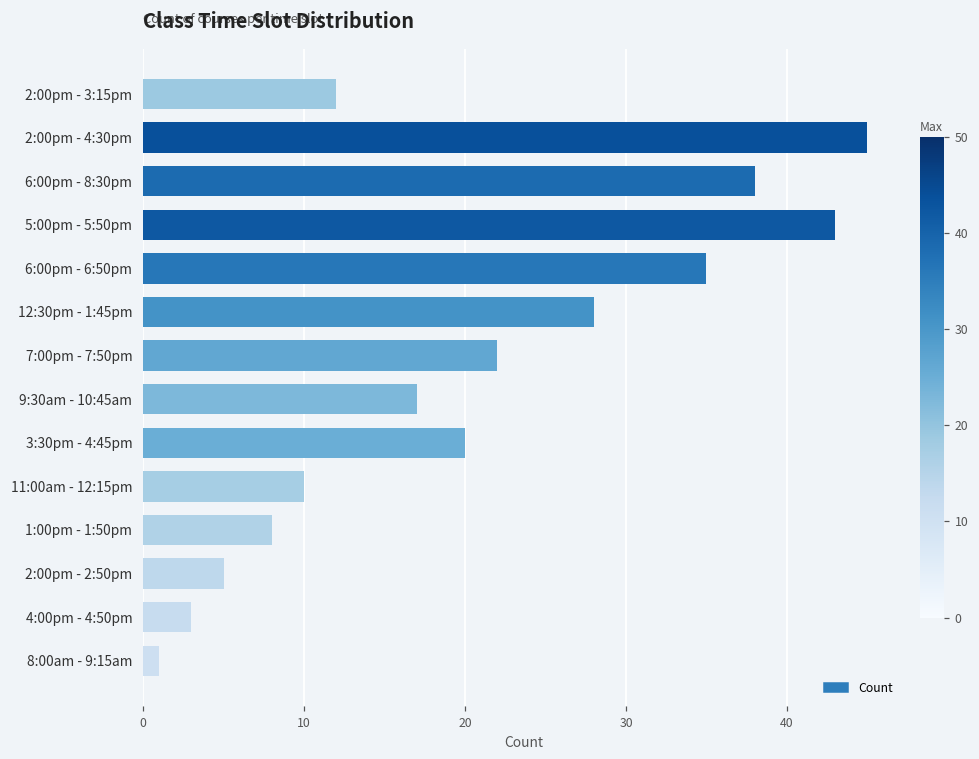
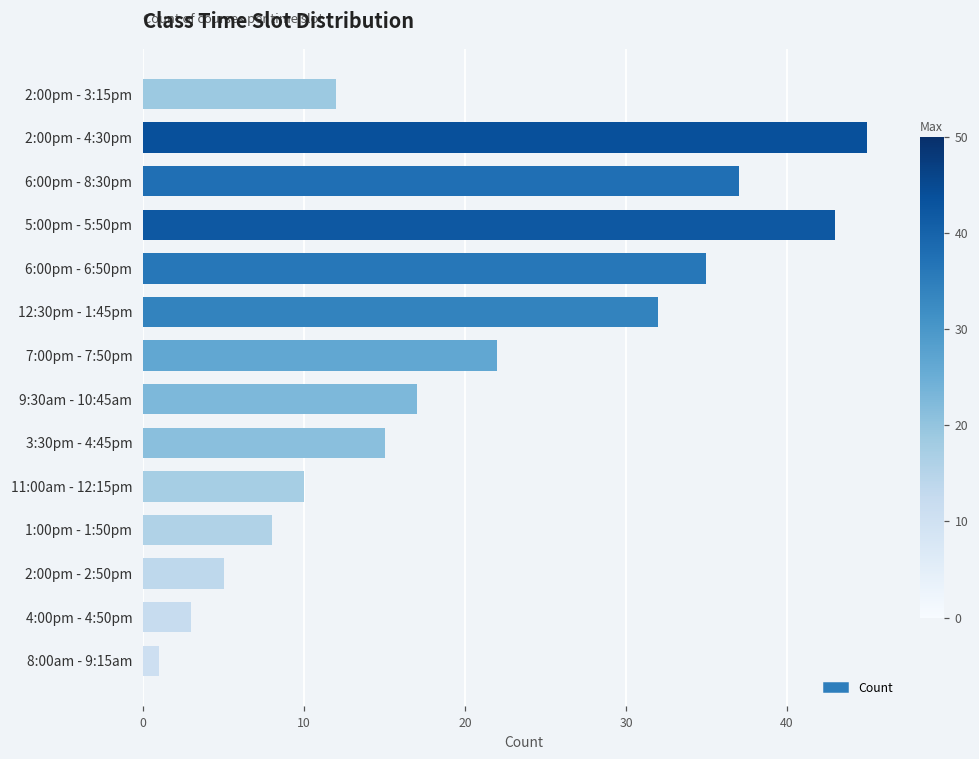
  {
    "2:00pm - 3:15pm": 12,
    "2:00pm - 4:30pm": 45,
-   "6:00pm - 8:30pm": 38,
+   "6:00pm - 8:30pm": 37,
    "5:00pm - 5:50pm": 43,
    "6:00pm - 6:50pm": 35,
-   "12:30pm - 1:45pm": 28,
+   "12:30pm - 1:45pm": 32,
    "7:00pm - 7:50pm": 22,
    "9:30am - 10:45am": 17,
-   "3:30pm - 4:45pm": 20,
+   "3:30pm - 4:45pm": 15,
    "11:00am - 12:15pm": 10,
    "1:00pm - 1:50pm": 8,
    "2:00pm - 2:50pm": 5,
    "4:00pm - 4:50pm": 3,
    "8:00am - 9:15am": 1
  }
